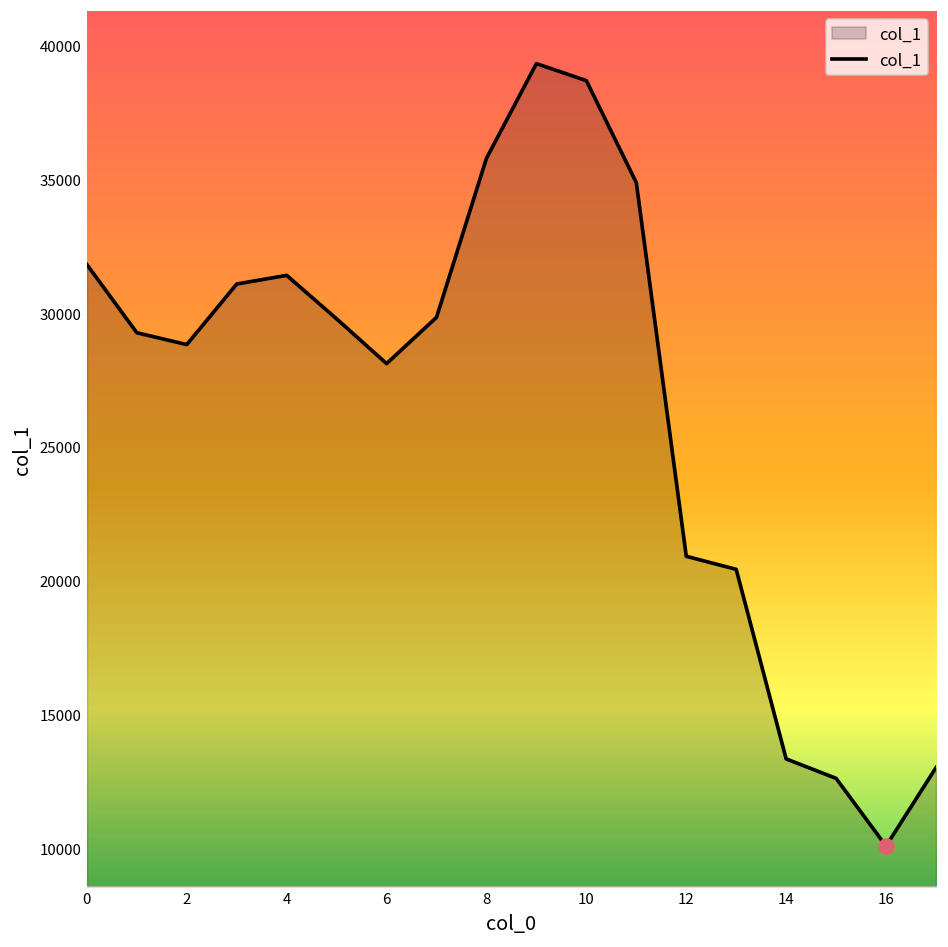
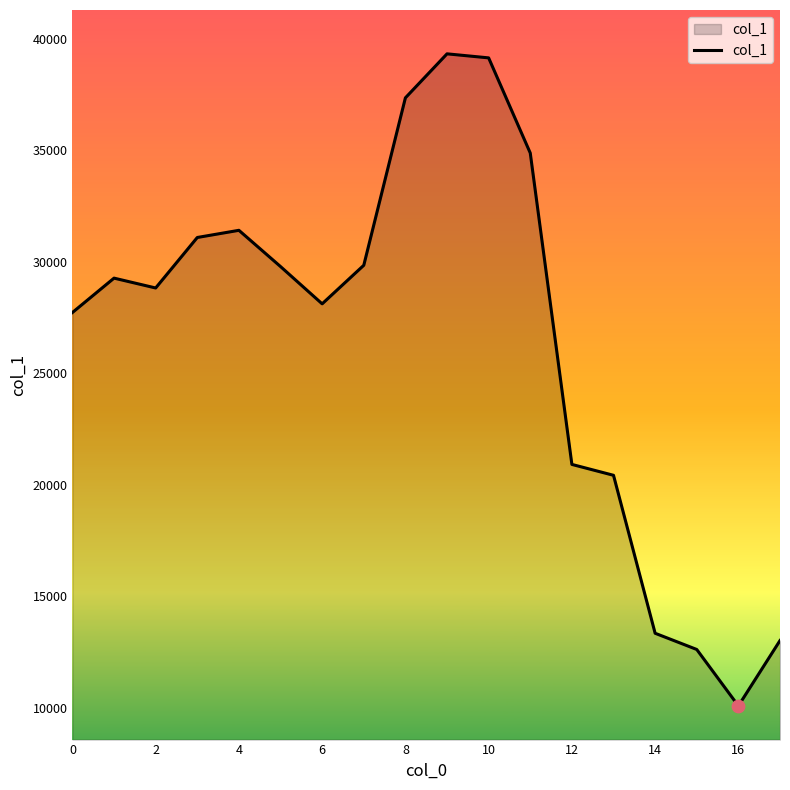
  {
    "col_1": {
-     "0": 31800,
+     "0": 27700,
      "2": 28800,
      "4": 31400,
      "6": 28100,
-     "8": 35800,
-     "10": 38700,
+     "8": 37400,
+     "10": 39100,
      "12": 20900,
      "14": 13300
    }
  }
